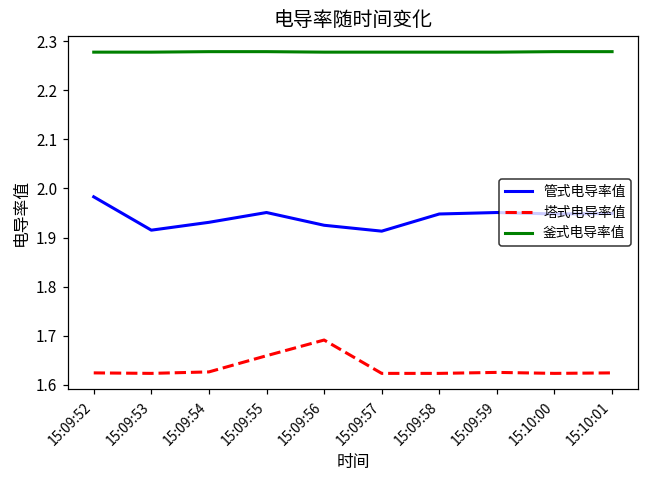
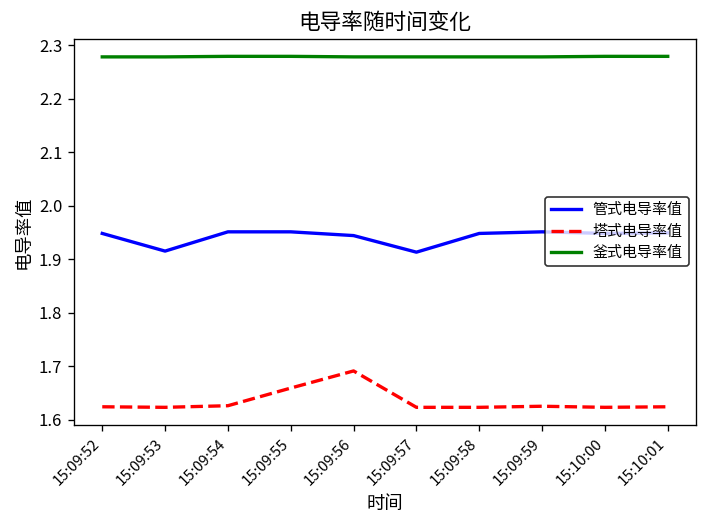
  {
    "管式电导率值": {
-     "15:09:52": 1.98,
+     "15:09:52": 1.95,
      "15:09:53": 1.92,
-     "15:09:54": 1.93,
+     "15:09:54": 1.95,
      "15:09:55": 1.95,
-     "15:09:56": 1.93,
+     "15:09:56": 1.94,
      "15:09:57": 1.91,
      "15:09:58": 1.95,
      "15:09:59": 1.95
    },
    "塔式电导率值": {
      "15:09:52": 1.62,
      "15:09:53": 1.62,
      "15:09:54": 1.63,
      "15:09:55": 1.66,
      "15:09:56": 1.69,
      "15:09:57": 1.62,
      "15:09:58": 1.62,
      "15:09:59": 1.63,
      "15:10:00": 1.62,
      "15:10:01": 1.62
    },
    "釜式电导率值": {
      "15:09:52": 2.28,
      "15:09:53": 2.28,
      "15:09:54": 2.28,
      "15:09:55": 2.28,
      "15:09:56": 2.28,
      "15:09:57": 2.28,
      "15:09:58": 2.28,
      "15:09:59": 2.28,
      "15:10:00": 2.28,
      "15:10:01": 2.28
    }
  }
